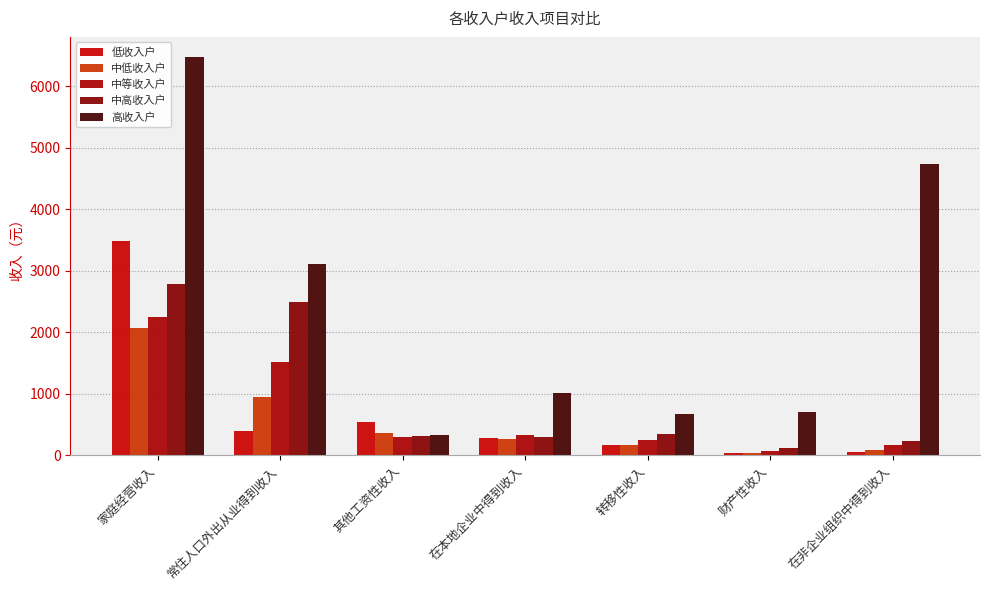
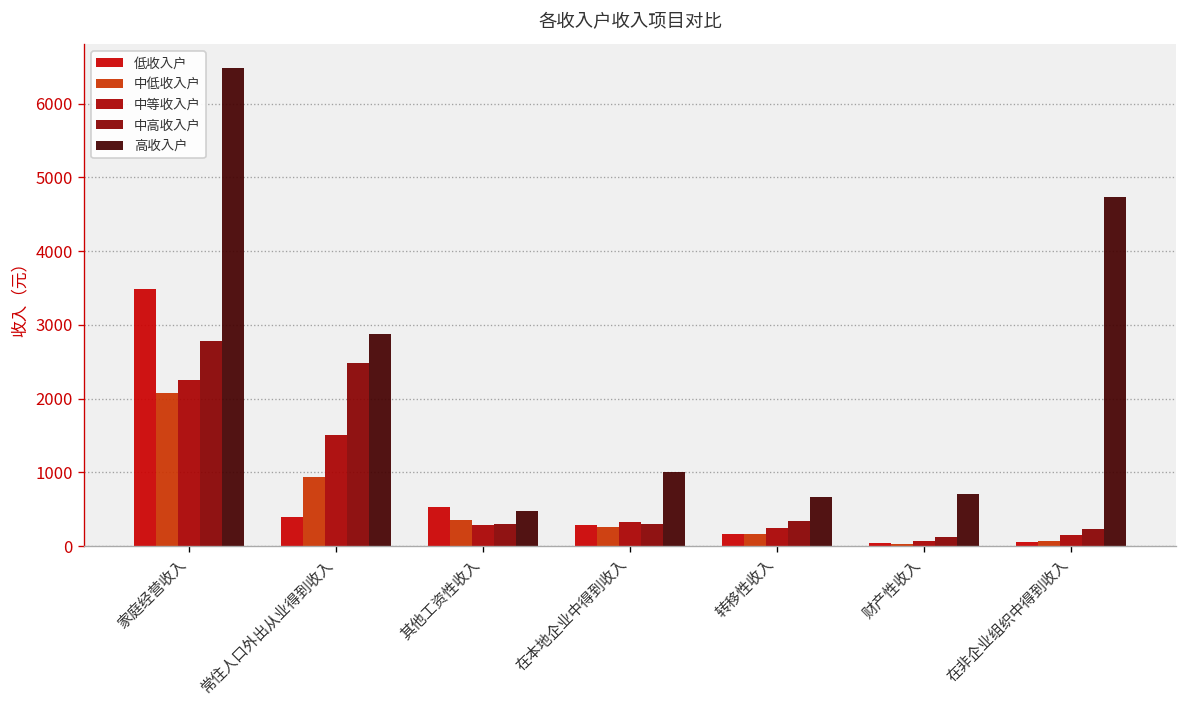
  {
    "高收入户": {
      "家庭经营收入": 6500,
-     "常住人口外出从业得到收入": 3100,
-     "其他工资性收入": 300,
+     "常住人口外出从业得到收入": 2900,
+     "其他工资性收入": 500,
      "在本地企业中得到收入": 1000,
      "转移性收入": 700,
      "财产性收入": 700,
      "在非企业组织中得到收入": 4700
    }
  }
